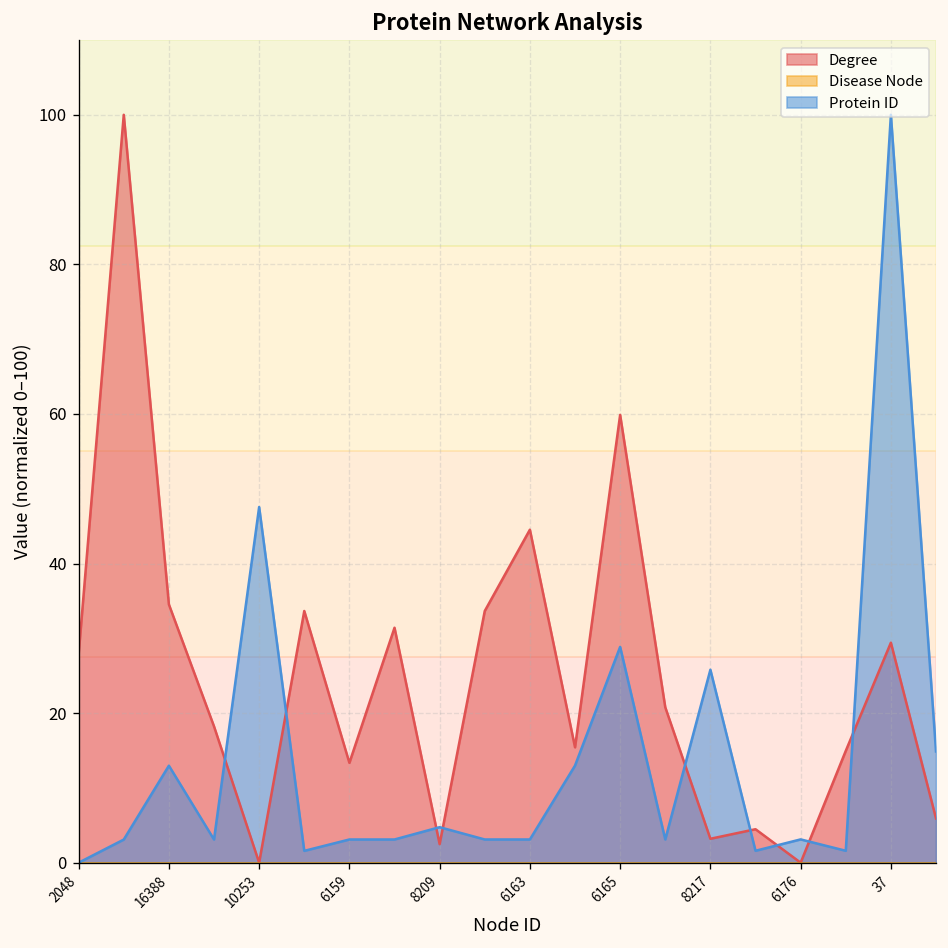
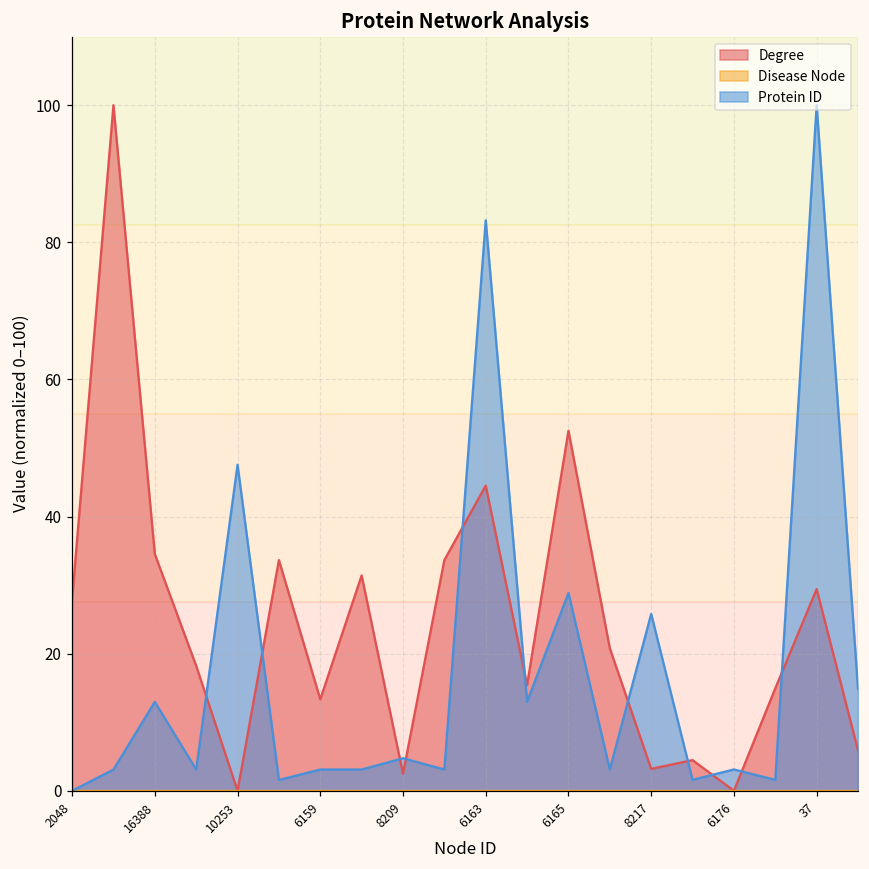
  {
    "Degree": {
      "2048": 28,
      "16388": 35,
      "6159": 13,
      "8209": 2,
      "6163": 45,
-     "6165": 60,
+     "6165": 53,
      "8217": 3,
      "37": 29
    },
    "Disease Node": {
      "16388": 0,
      "6159": 0,
      "8209": 0,
      "6163": 0,
      "6165": 0,
      "8217": 0,
      "37": 0
    },
    "Protein ID": {
      "16388": 13,
      "10253": 48,
      "6159": 3,
      "8209": 5,
-     "6163": 3,
+     "6163": 83,
      "6165": 29,
      "8217": 26,
      "6176": 3
    }
  }
